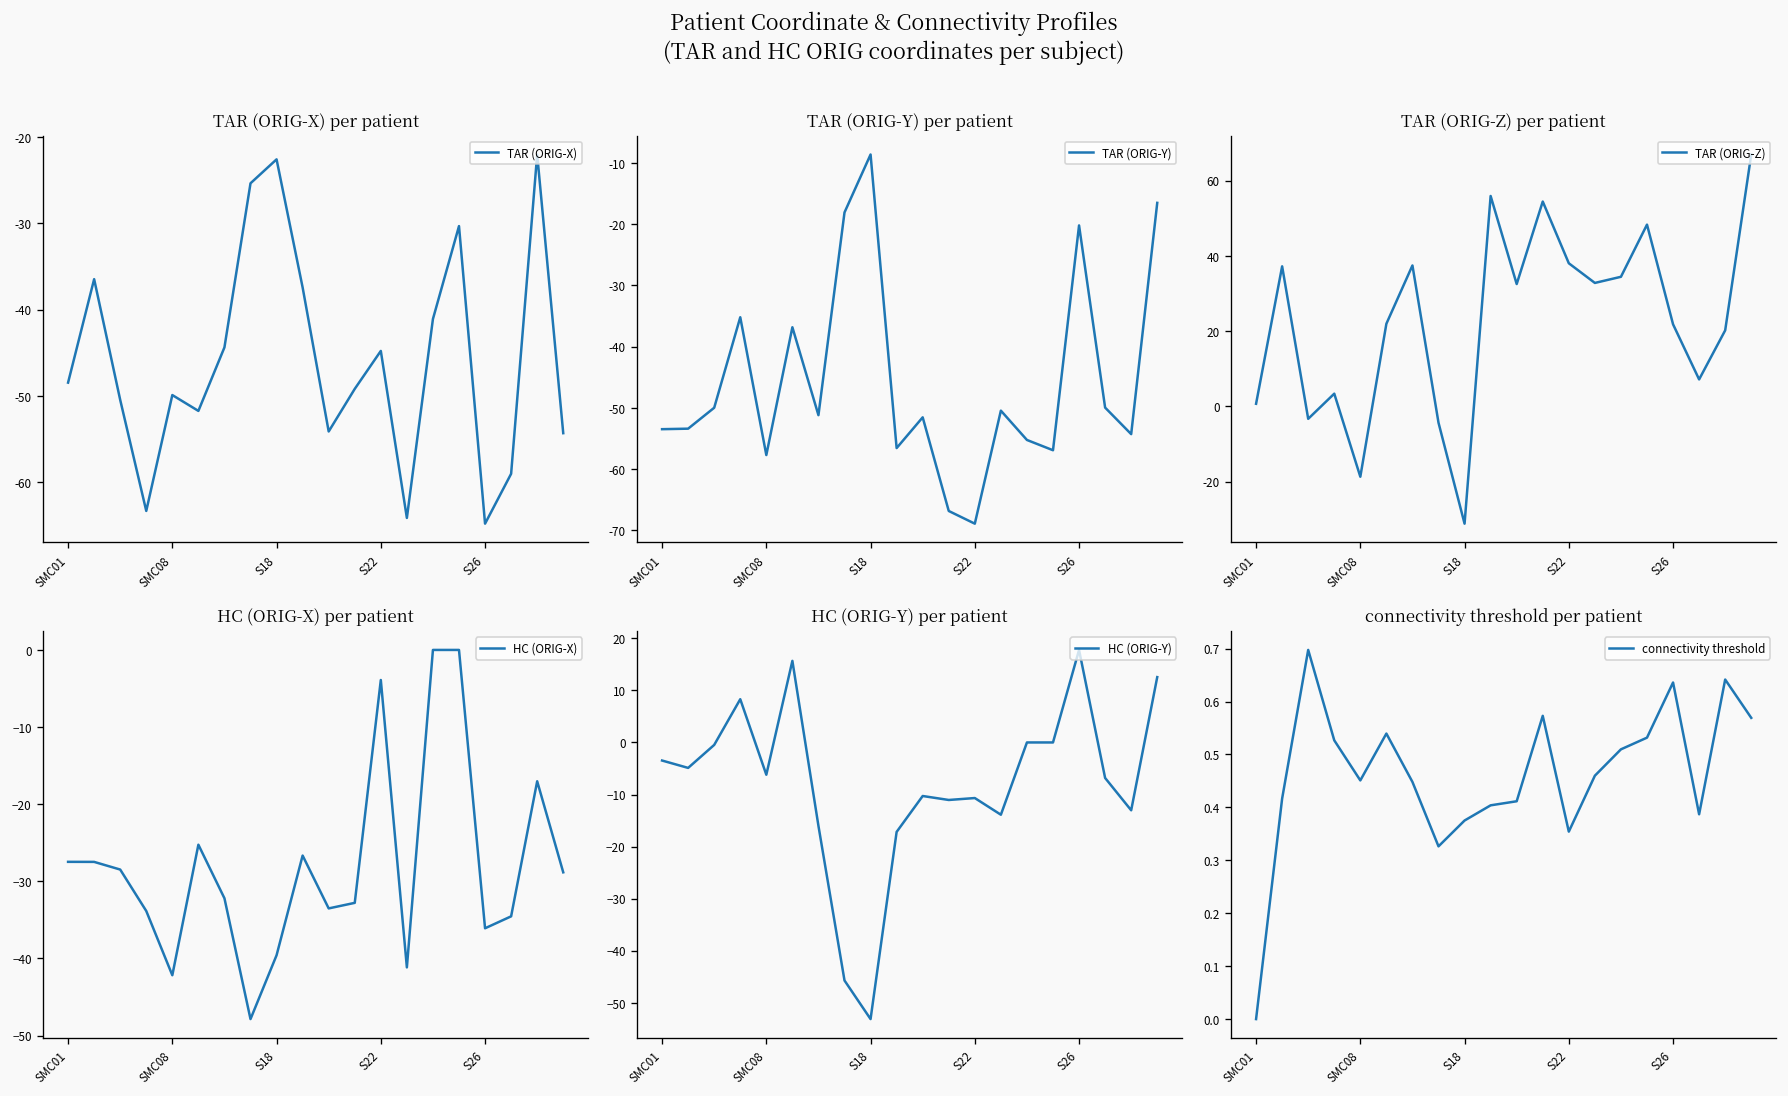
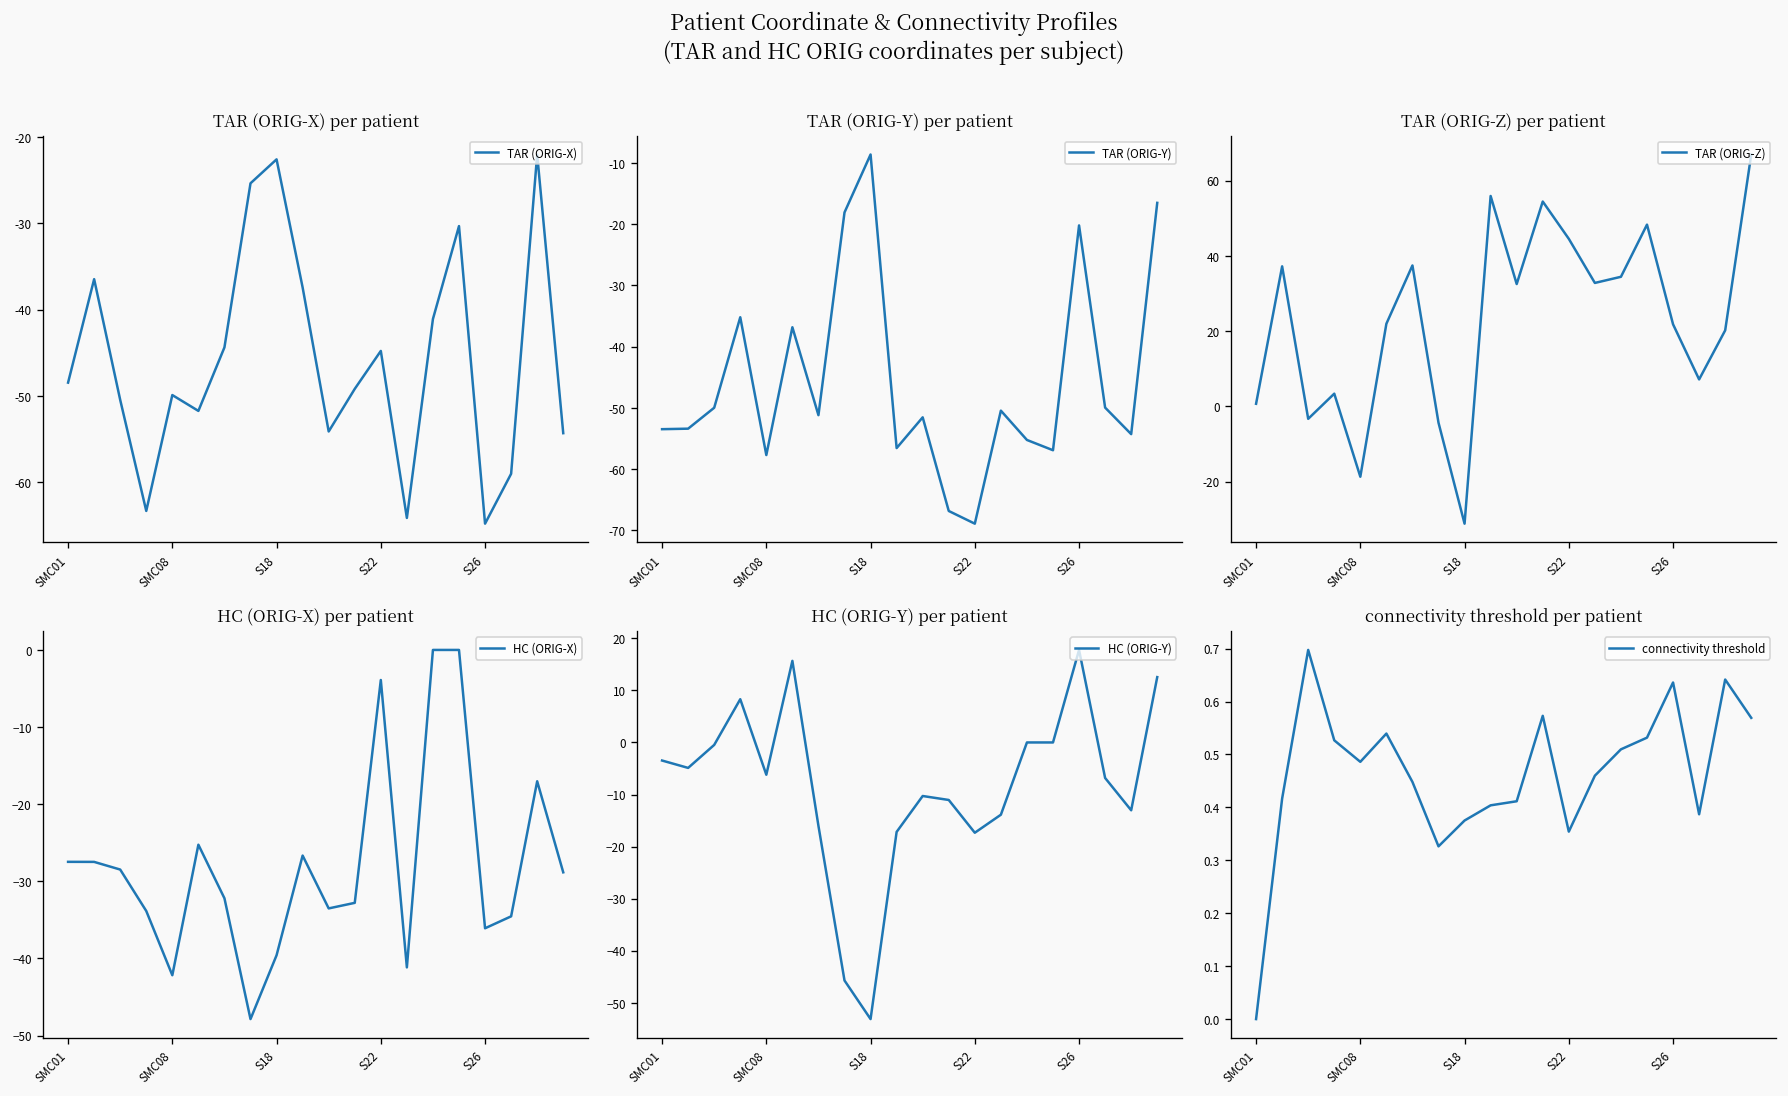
  {
    "TAR (ORIG-X) per patient": {
      "SMC01": -48,
      "SMC08": -50,
      "S18": -23,
      "S22": -45,
      "S26": -65
    },
    "TAR (ORIG-Y) per patient": {
      "SMC01": -53,
      "SMC08": -58,
      "S18": -9,
      "S22": -69,
      "S26": -20
    },
    "TAR (ORIG-Z) per patient": {
      "SMC01": 1,
      "SMC08": -19,
      "S18": -31,
-     "S22": 38,
+     "S22": 45,
      "S26": 22
    },
    "HC (ORIG-X) per patient": {
      "SMC01": -27,
      "SMC08": -42,
      "S18": -40,
      "S22": -4,
      "S26": -36
    },
    "HC (ORIG-Y) per patient": {
      "SMC01": -3,
      "SMC08": -6,
      "S18": -53,
-     "S22": -11
+     "S22": -17
    },
    "connectivity threshold per patient": {
      "SMC01": 0.00,
-     "SMC08": 0.45,
+     "SMC08": 0.49,
      "S18": 0.38,
      "S22": 0.35,
      "S26": 0.64
    }
  }
